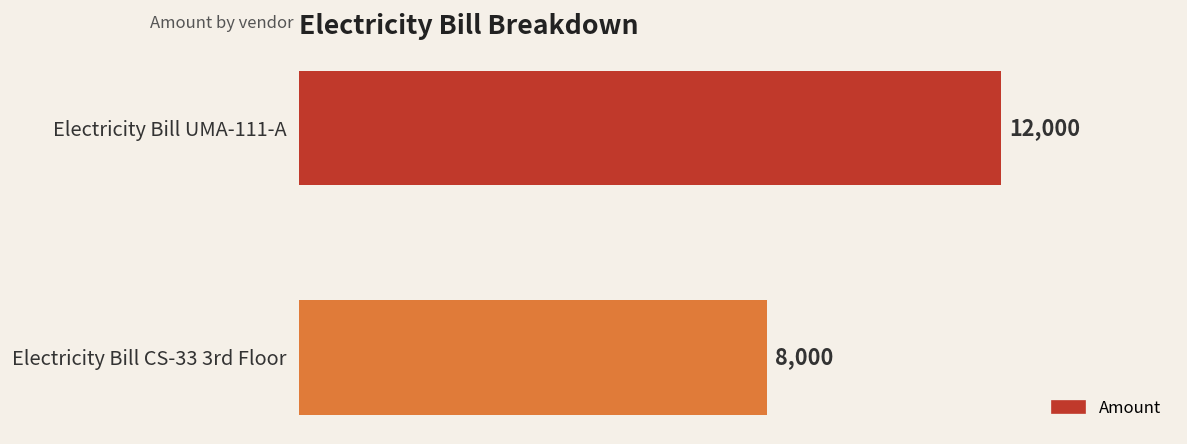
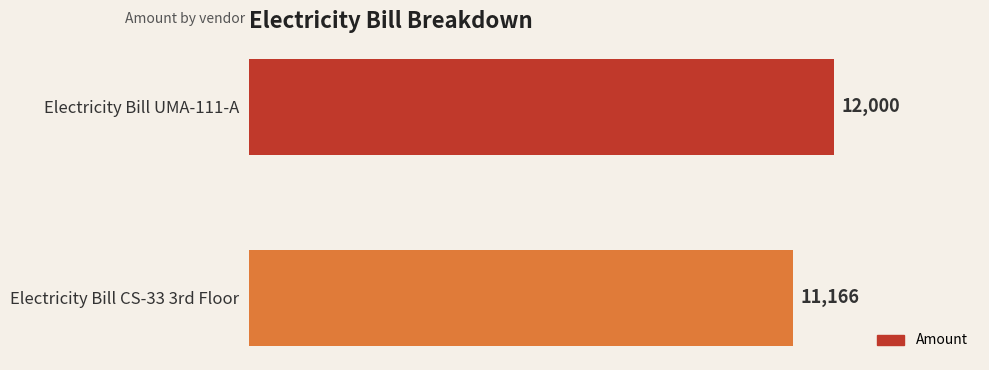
  {
    "Electricity Bill UMA-111-A": "12,000",
-   "Electricity Bill CS-33 3rd Floor": "8,000"
+   "Electricity Bill CS-33 3rd Floor": "11,166"
  }
